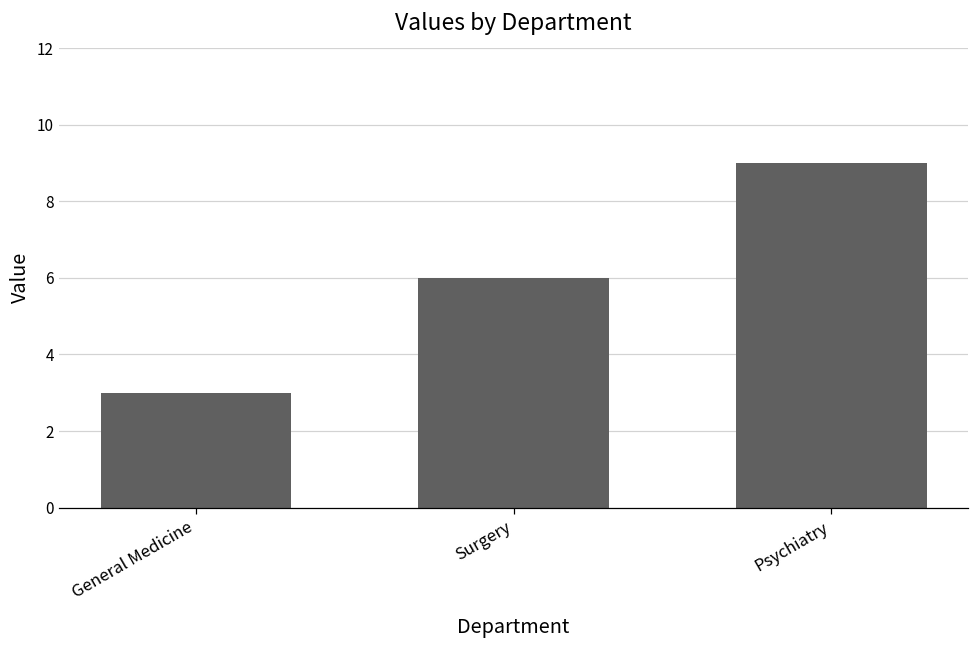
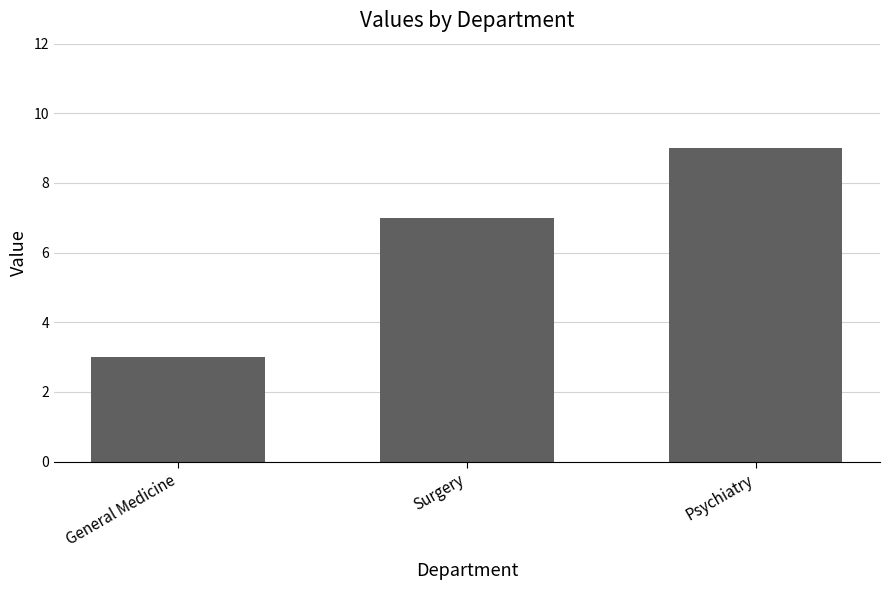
  {
    "General Medicine": 3,
-   "Surgery": 6,
+   "Surgery": 7,
    "Psychiatry": 9
  }
